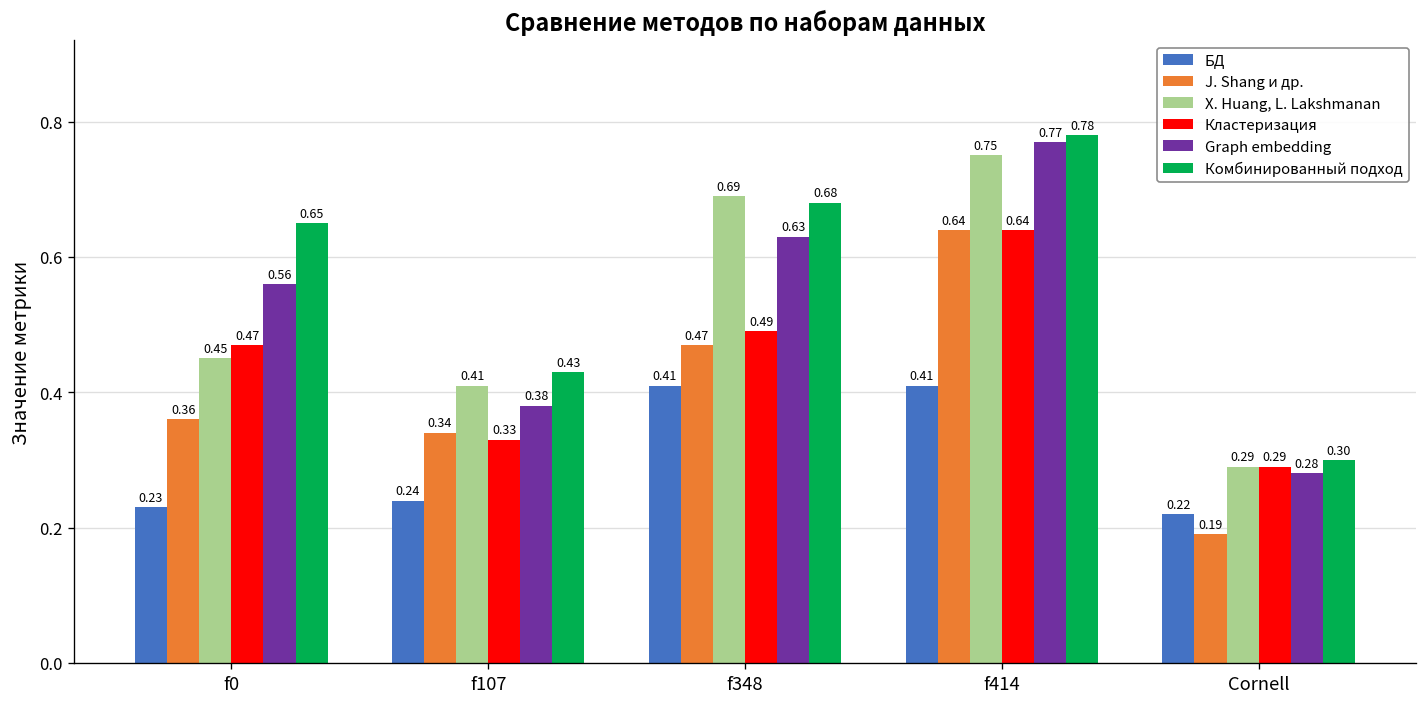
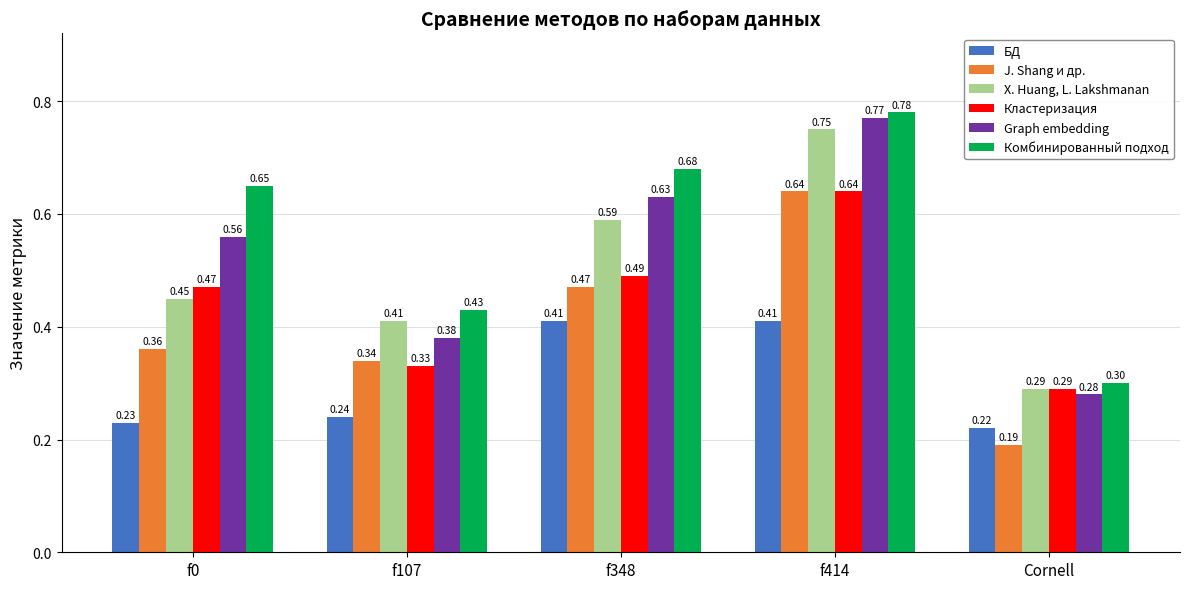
  {
    "БД": {
      "f0": 0.23,
      "f107": 0.24,
      "f348": 0.41,
      "f414": 0.41,
      "Cornell": 0.22
    },
    "J. Shang и др.": {
      "f0": 0.36,
      "f107": 0.34,
      "f348": 0.47,
      "f414": 0.64,
      "Cornell": 0.19
    },
    "X. Huang, L. Lakshmanan": {
      "f0": 0.45,
      "f107": 0.41,
-     "f348": 0.69,
+     "f348": 0.59,
      "f414": 0.75,
      "Cornell": 0.29
    },
    "Кластеризация": {
      "f0": 0.47,
      "f107": 0.33,
      "f348": 0.49,
      "f414": 0.64,
      "Cornell": 0.29
    },
    "Graph embedding": {
      "f0": 0.56,
      "f107": 0.38,
      "f348": 0.63,
      "f414": 0.77,
      "Cornell": 0.28
    },
    "Комбинированный подход": {
      "f0": 0.65,
      "f107": 0.43,
      "f348": 0.68,
      "f414": 0.78,
      "Cornell": 0.30
    }
  }
